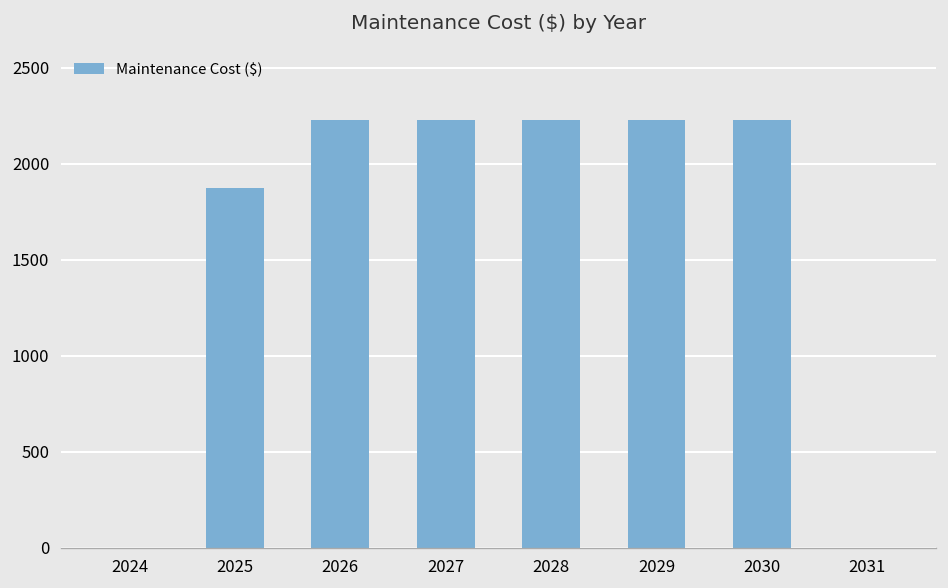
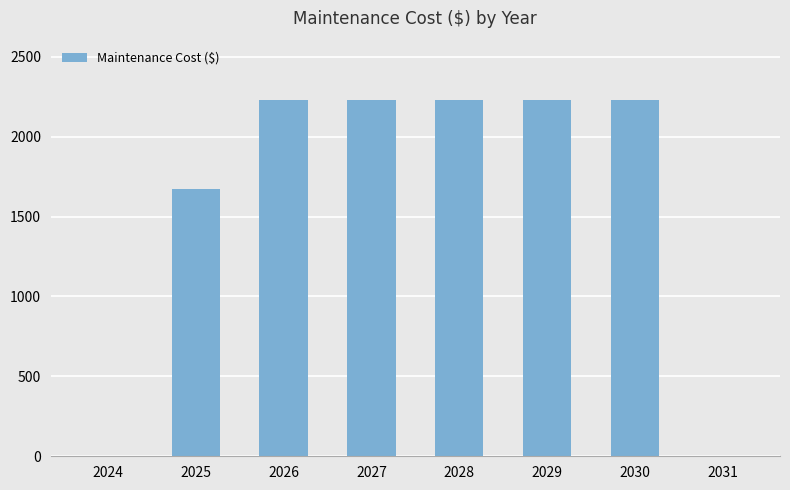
  {
    "2024": 0,
-   "2025": 1880,
+   "2025": 1670,
    "2026": 2230,
    "2027": 2230,
    "2028": 2230,
    "2029": 2230,
    "2030": 2230,
    "2031": 0
  }
